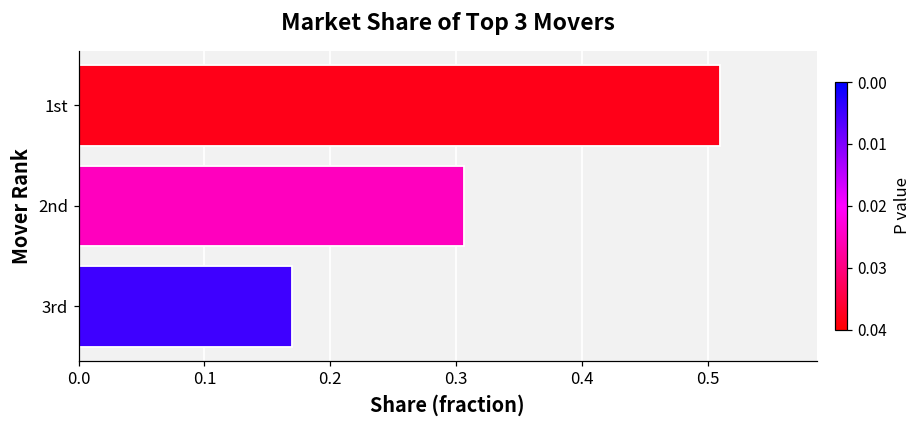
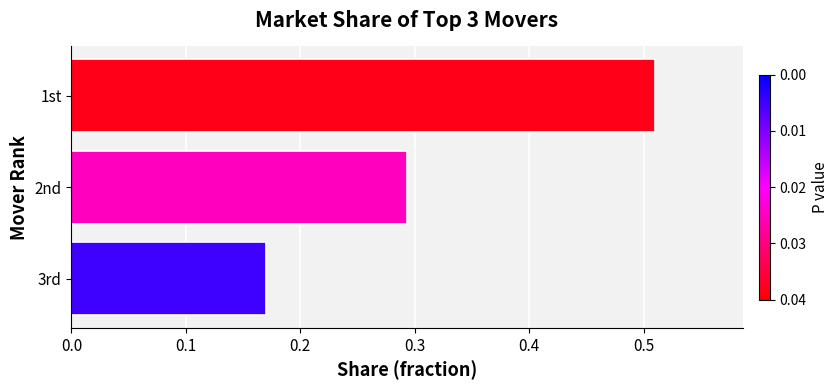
  {
    "1st": 0.510,
-   "2nd": 0.307,
+   "2nd": 0.293,
    "3rd": 0.170
  }
